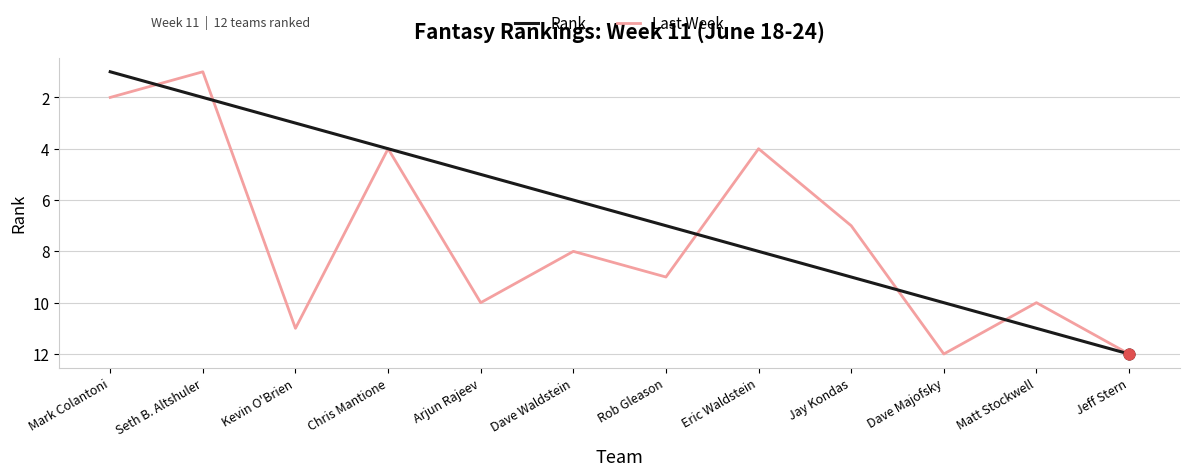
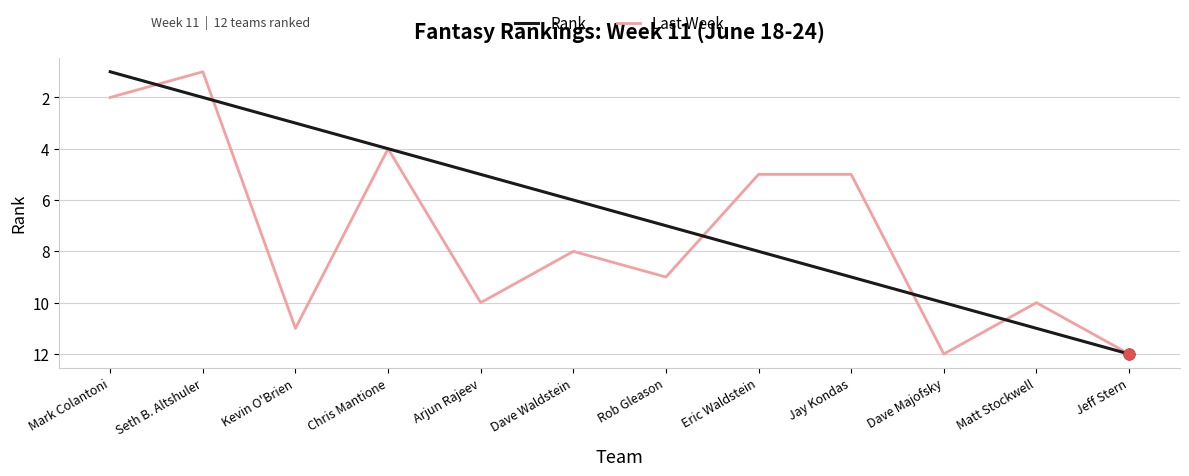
  {
    "Last Week": {
      "Mark Colantoni": 2,
      "Seth B. Altshuler": 1,
      "Kevin O'Brien": 11,
      "Arjun Rajeev": 10,
      "Dave Waldstein": 8,
      "Rob Gleason": 9,
-     "Eric Waldstein": 4,
-     "Jay Kondas": 7,
+     "Eric Waldstein": 5,
+     "Jay Kondas": 5,
      "Dave Majofsky": 12,
      "Matt Stockwell": 10
    }
  }
